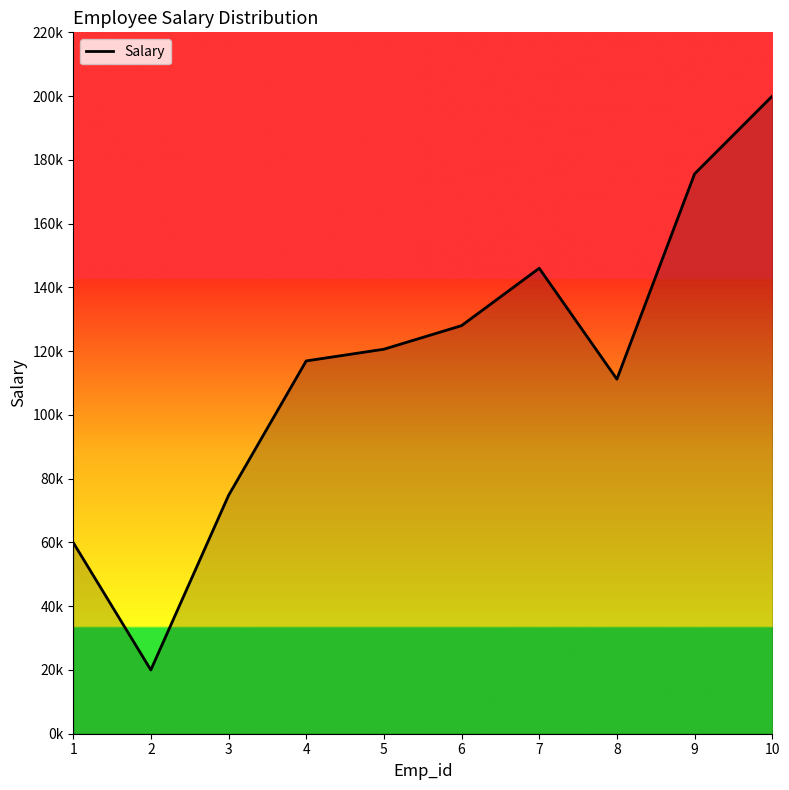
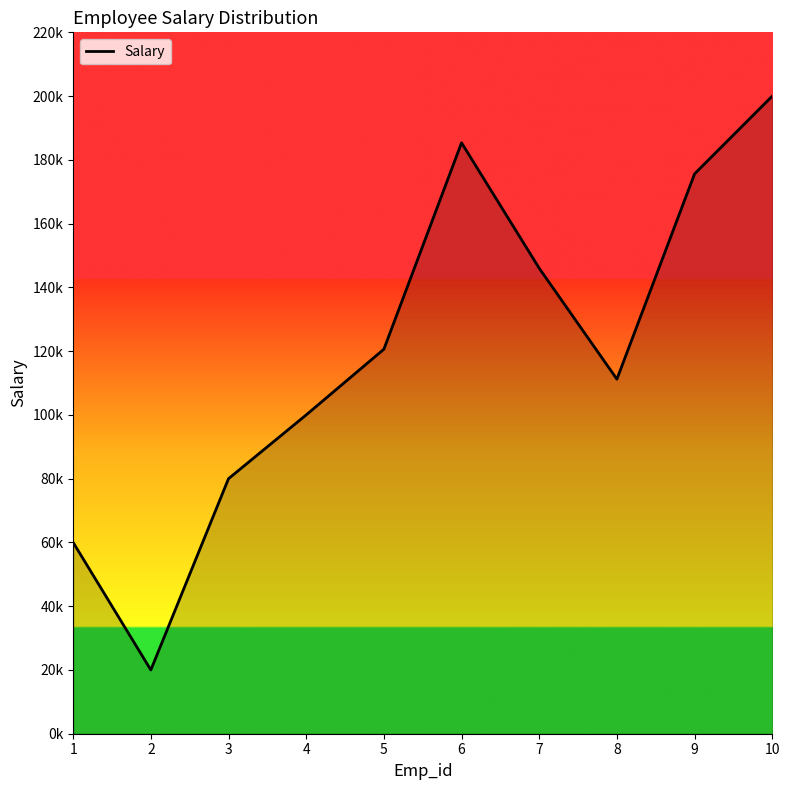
  {
    "1": 60000,
    "2": 20000,
-   "3": 75000,
-   "4": 117000,
+   "3": 80000,
+   "4": 100000,
    "5": 121000,
-   "6": 128000,
+   "6": 185000,
    "7": 146000,
    "8": 111000,
    "9": 176000,
    "10": 200000
  }
